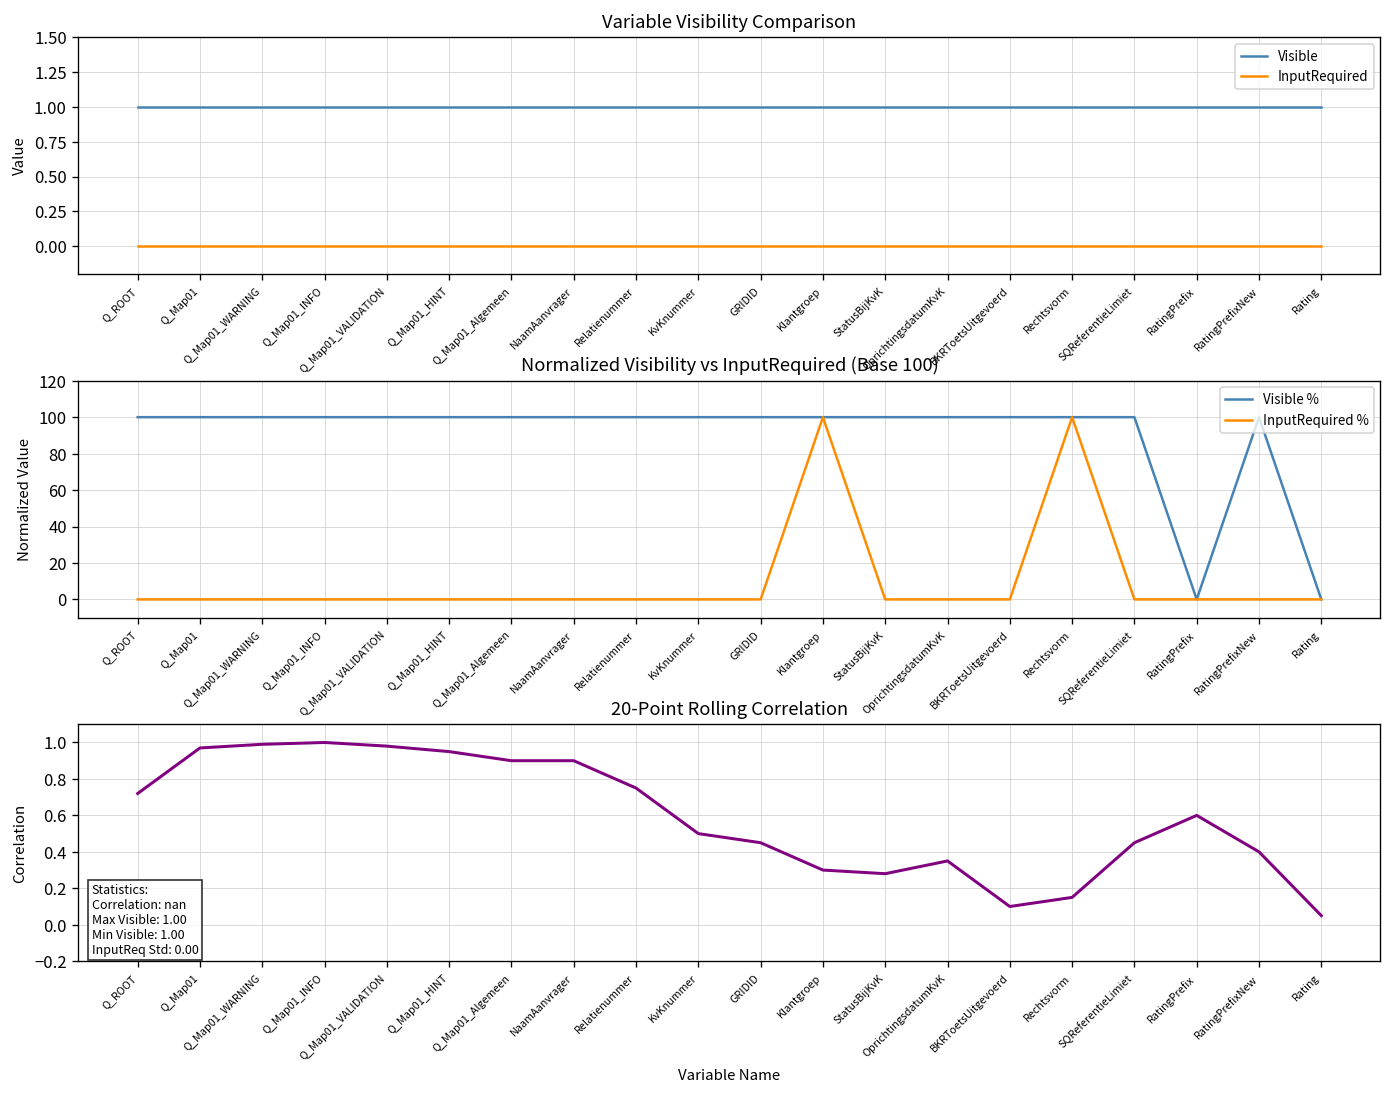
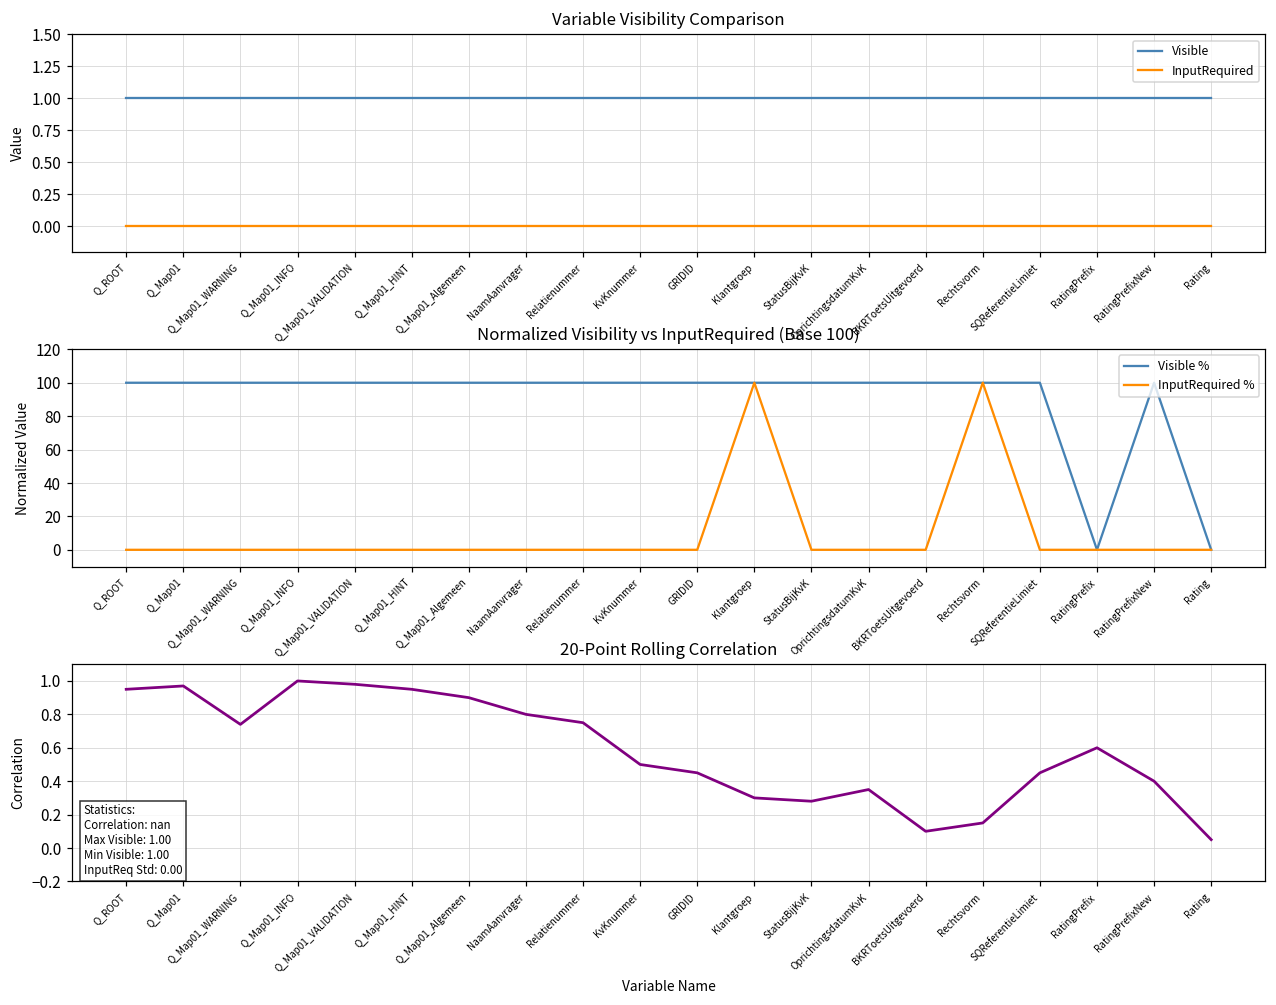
  {
    "Variable Visibility Comparison": {
      "Visible": {
        "Q_ROOT": 1.00,
        "Q_Map01": 1.00,
        "Q_Map01_WARNING": 1.00,
        "Q_Map01_INFO": 1.00,
        "Q_Map01_VALIDATION": 1.00,
        "Q_Map01_HINT": 1.00,
        "Q_Map01_Algemeen": 1.00,
        "NaamAanvrager": 1.00,
        "Relatienummer": 1.00,
        "KvKnummer": 1.00,
        "GRIDID": 1.00,
        "Klantgroep": 1.00,
        "StatusBijKvK": 1.00,
        "OprichtingsdatumKvK": 1.00,
        "BKRToetsUitgevoerd": 1.00,
        "Rechtsvorm": 1.00,
        "SQReferentieLimiet": 1.00,
        "RatingPrefix": 1.00,
        "RatingPrefixNew": 1.00,
        "Rating": 1.00
      },
      "InputRequired": {
        "Q_ROOT": 0.00,
        "Q_Map01": 0.00,
        "Q_Map01_WARNING": 0.00,
        "Q_Map01_INFO": 0.00,
        "Q_Map01_VALIDATION": 0.00,
        "Q_Map01_HINT": 0.00,
        "Q_Map01_Algemeen": 0.00,
        "NaamAanvrager": 0.00,
        "Relatienummer": 0.00,
        "KvKnummer": 0.00,
        "GRIDID": 0.00,
        "Klantgroep": 0.00,
        "StatusBijKvK": 0.00,
        "OprichtingsdatumKvK": 0.00,
        "BKRToetsUitgevoerd": 0.00,
        "Rechtsvorm": 0.00,
        "SQReferentieLimiet": 0.00,
        "RatingPrefix": 0.00,
        "RatingPrefixNew": 0.00,
        "Rating": 0.00
      }
    },
    "Normalized Visibility vs InputRequired (Base 100)": {
      "Visible %": {
        "Q_ROOT": 100,
        "Q_Map01": 100,
        "Q_Map01_WARNING": 100,
        "Q_Map01_INFO": 100,
        "Q_Map01_VALIDATION": 100,
        "Q_Map01_HINT": 100,
        "Q_Map01_Algemeen": 100,
        "NaamAanvrager": 100,
        "Relatienummer": 100,
        "KvKnummer": 100,
        "GRIDID": 100,
        "StatusBijKvK": 100,
        "OprichtingsdatumKvK": 100,
        "BKRToetsUitgevoerd": 100,
        "SQReferentieLimiet": 100
      },
      "InputRequired %": {
        "Q_ROOT": 0,
        "Q_Map01": 0,
        "Q_Map01_WARNING": 0,
        "Q_Map01_INFO": 0,
        "Q_Map01_VALIDATION": 0,
        "Q_Map01_HINT": 0,
        "Q_Map01_Algemeen": 0,
        "NaamAanvrager": 0,
        "Relatienummer": 0,
        "KvKnummer": 0,
        "GRIDID": 0,
        "StatusBijKvK": 0,
        "OprichtingsdatumKvK": 0,
        "BKRToetsUitgevoerd": 0,
        "SQReferentieLimiet": 0,
        "RatingPrefixNew": 0
      }
    },
    "20-Point Rolling Correlation": {
-     "Q_ROOT": 0.72,
+     "Q_ROOT": 0.95,
      "Q_Map01": 0.97,
-     "Q_Map01_WARNING": 0.99,
+     "Q_Map01_WARNING": 0.74,
      "Q_Map01_INFO": 1.00,
      "Q_Map01_VALIDATION": 0.98,
      "Q_Map01_HINT": 0.95,
      "Q_Map01_Algemeen": 0.90,
-     "NaamAanvrager": 0.9,
+     "NaamAanvrager": 0.8,
      "Relatienummer": 0.75,
      "KvKnummer": 0.50,
      "GRIDID": 0.45,
      "Klantgroep": 0.30,
      "StatusBijKvK": 0.28,
      "OprichtingsdatumKvK": 0.35,
      "BKRToetsUitgevoerd": 0.10,
      "Rechtsvorm": 0.15,
      "SQReferentieLimiet": 0.45,
      "RatingPrefix": 0.60,
      "RatingPrefixNew": 0.40,
      "Rating": 0.05
    }
  }
